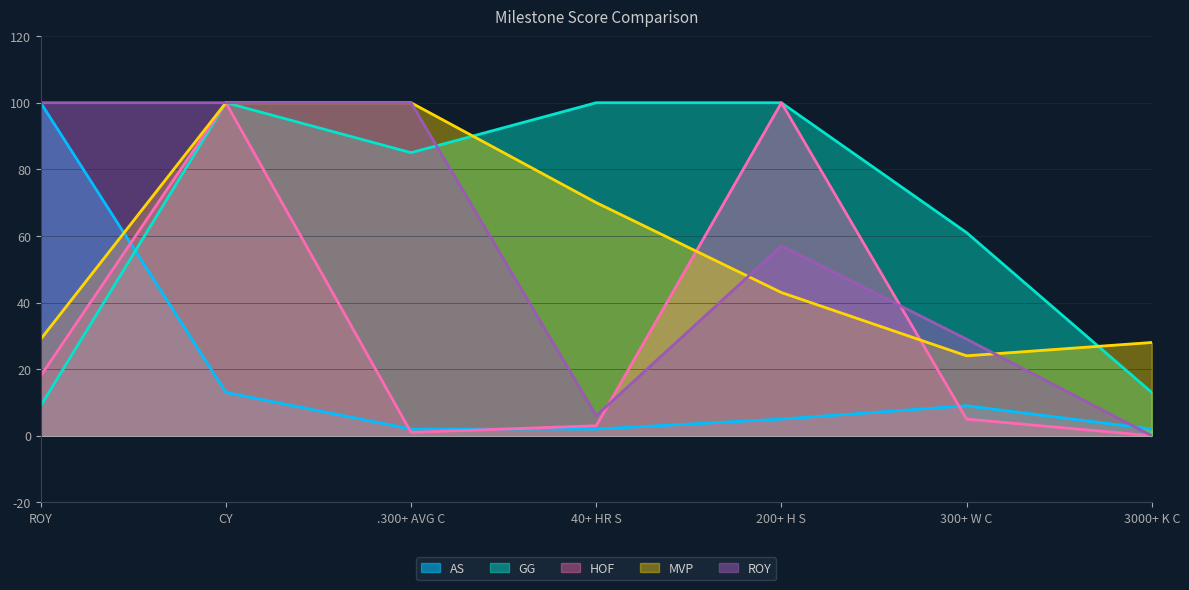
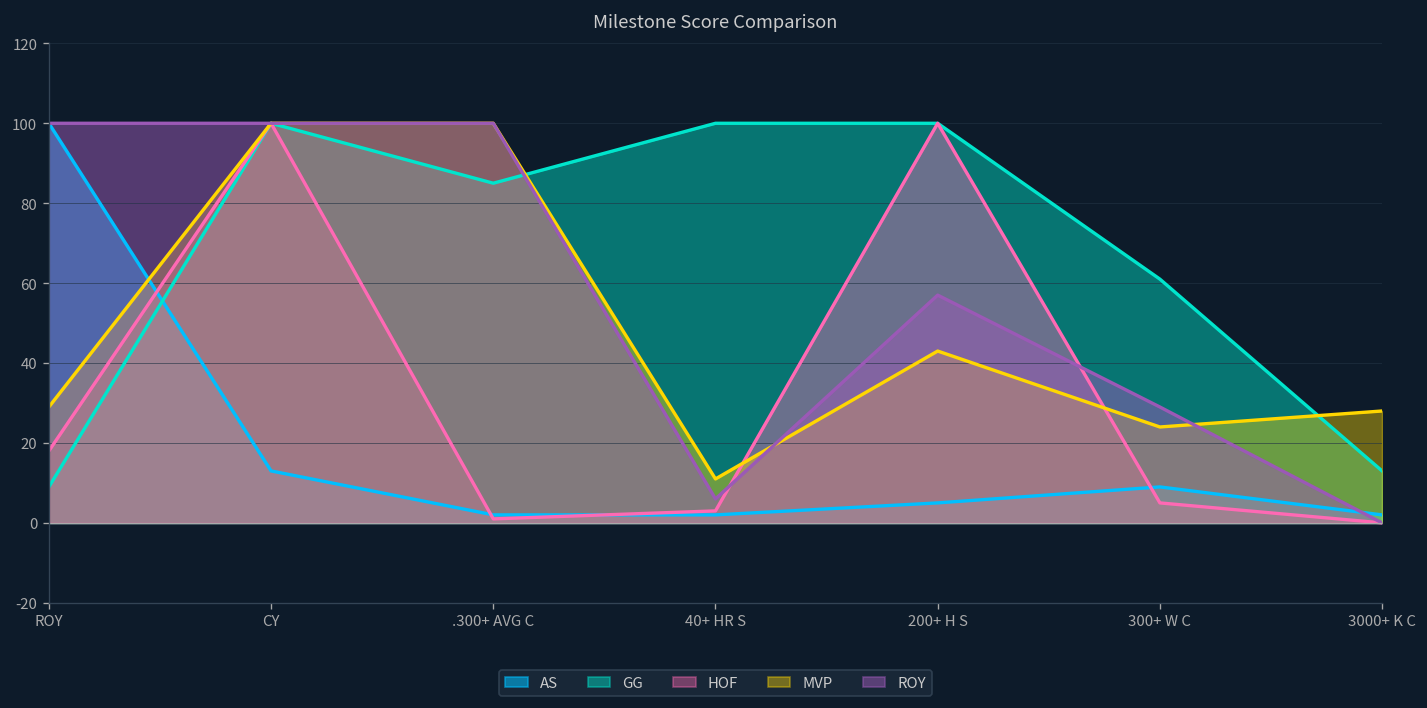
  {
    "AS": {
      "CY": 13,
      ".300+ AVG C": 2,
      "40+ HR S": 2,
      "200+ H S": 5,
      "300+ W C": 9,
      "3000+ K C": 2
    },
    "GG": {
      "ROY": 9,
      ".300+ AVG C": 85,
      "40+ HR S": 100,
      "300+ W C": 61,
      "3000+ K C": 13
    },
    "MVP": {
      "ROY": 29,
-     "40+ HR S": 70,
+     "40+ HR S": 11,
      "200+ H S": 43,
      "300+ W C": 24,
      "3000+ K C": 28
    }
  }
